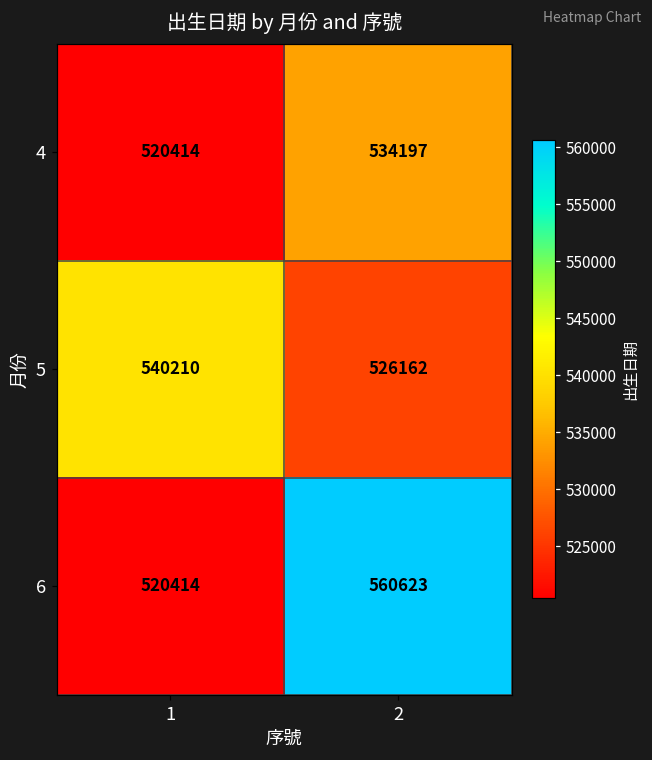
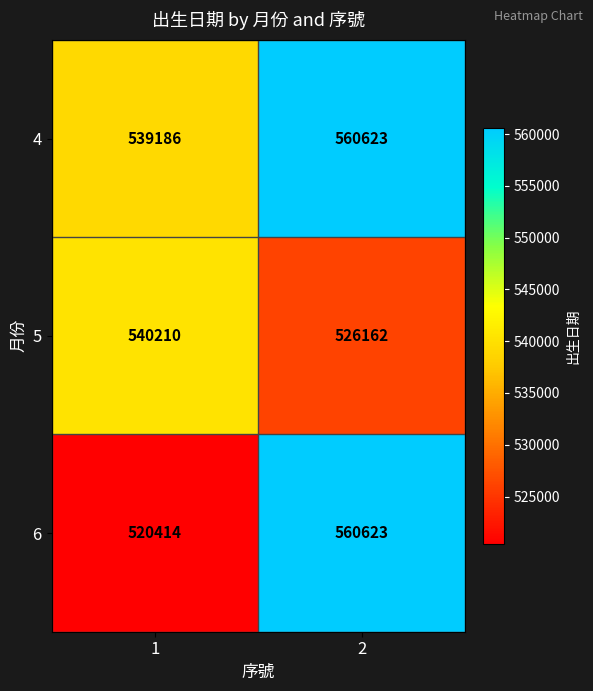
  {
    "4": {
-     "1": 520414,
-     "2": 534197
+     "1": 539186,
+     "2": 560623
    },
    "5": {
      "1": 540210,
      "2": 526162
    },
    "6": {
      "1": 520414,
      "2": 560623
    }
  }
